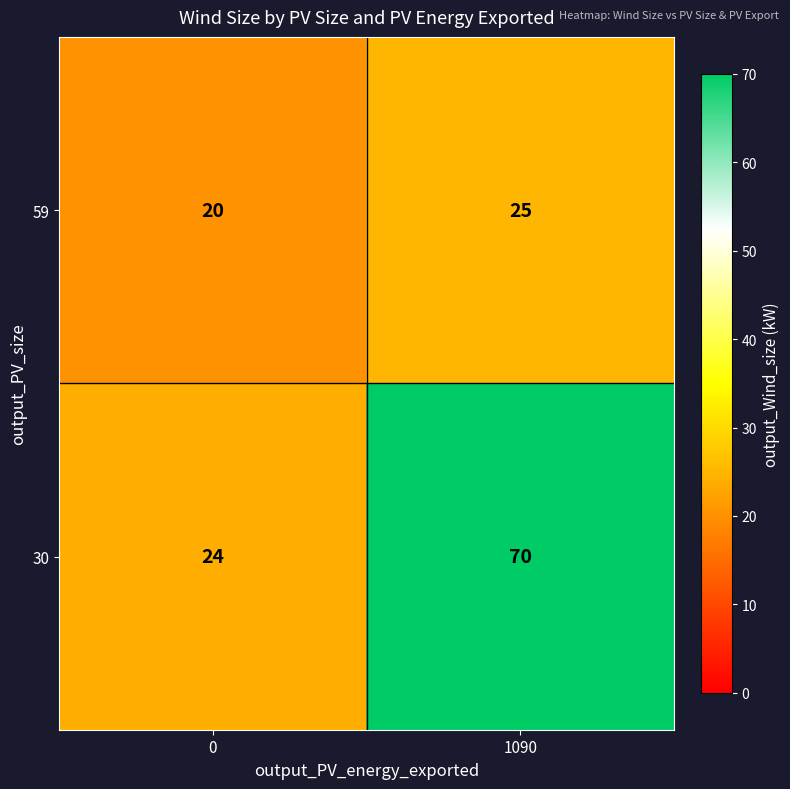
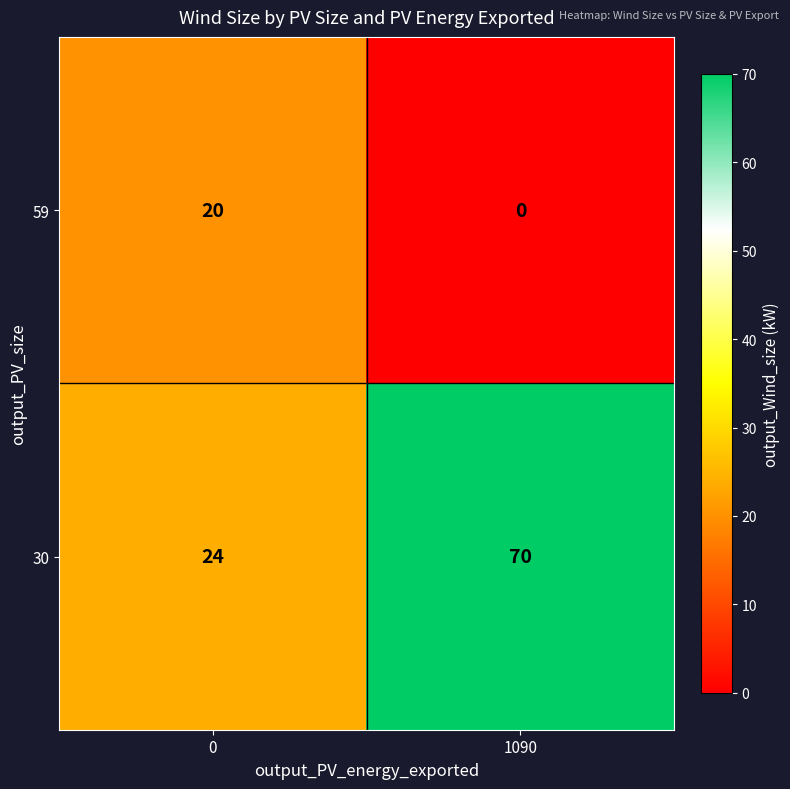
  {
    "59": {
      "0": 20,
-     "1090": 25
+     "1090": 0
    },
    "30": {
      "0": 24,
      "1090": 70
    }
  }
